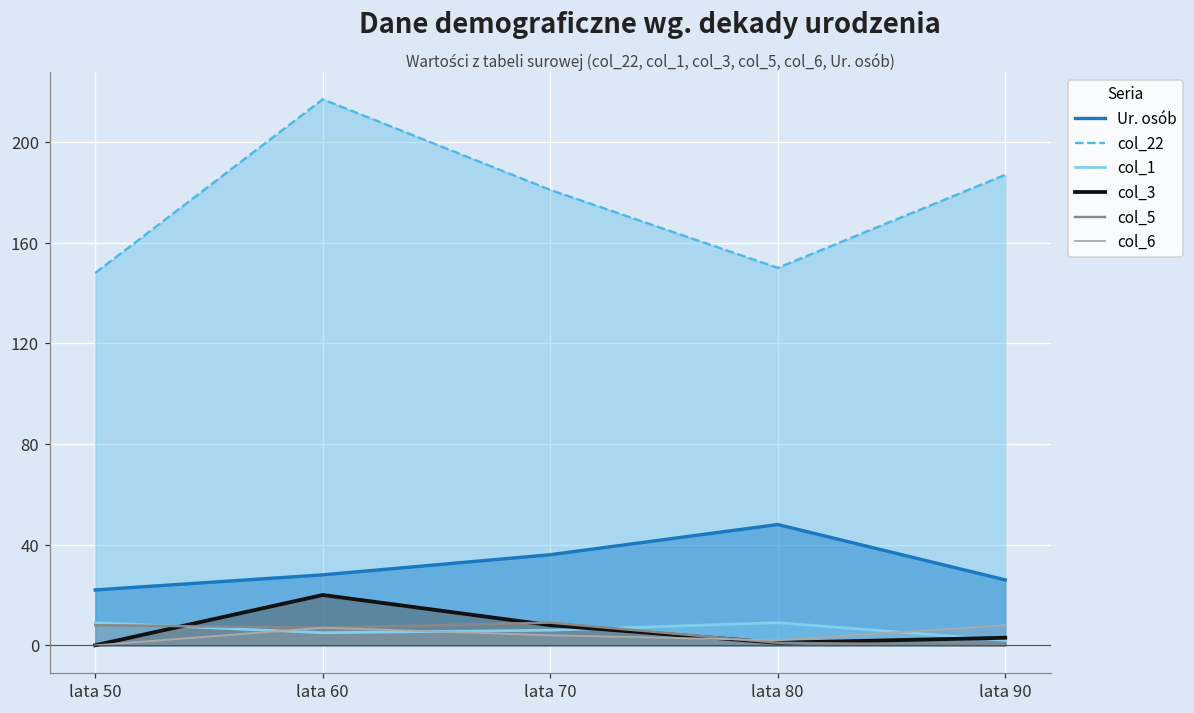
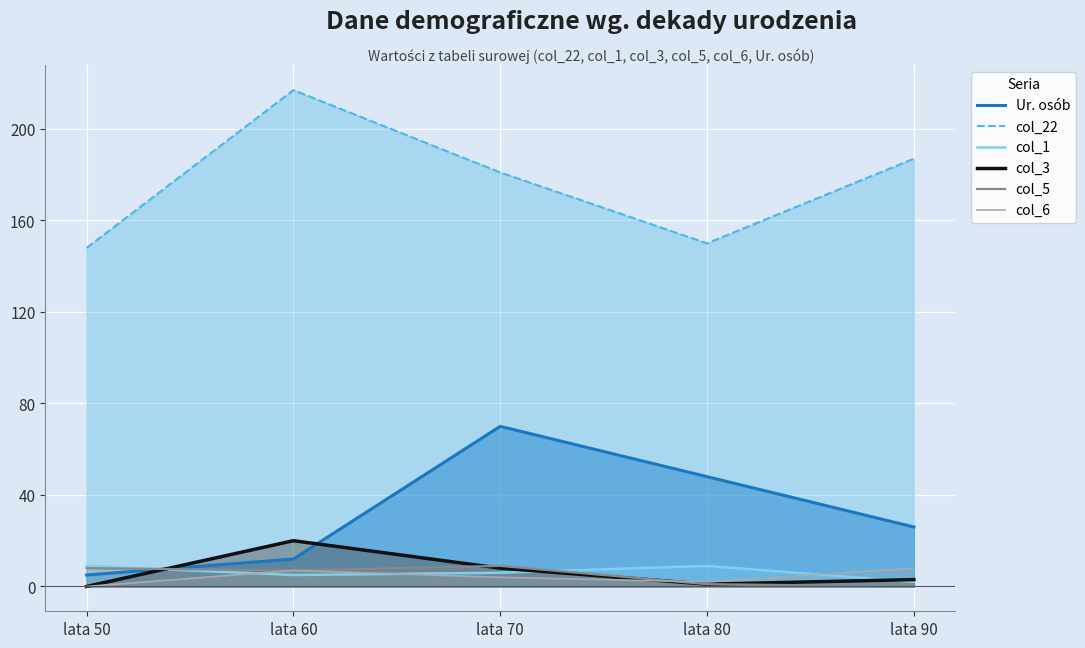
  {
    "Ur. osób": {
-     "lata 50": 22,
-     "lata 60": 28,
-     "lata 70": 36,
+     "lata 50": 5,
+     "lata 60": 12,
+     "lata 70": 70,
      "lata 80": 48,
      "lata 90": 26
    },
    "col_3": {
      "lata 60": 20
    }
  }
